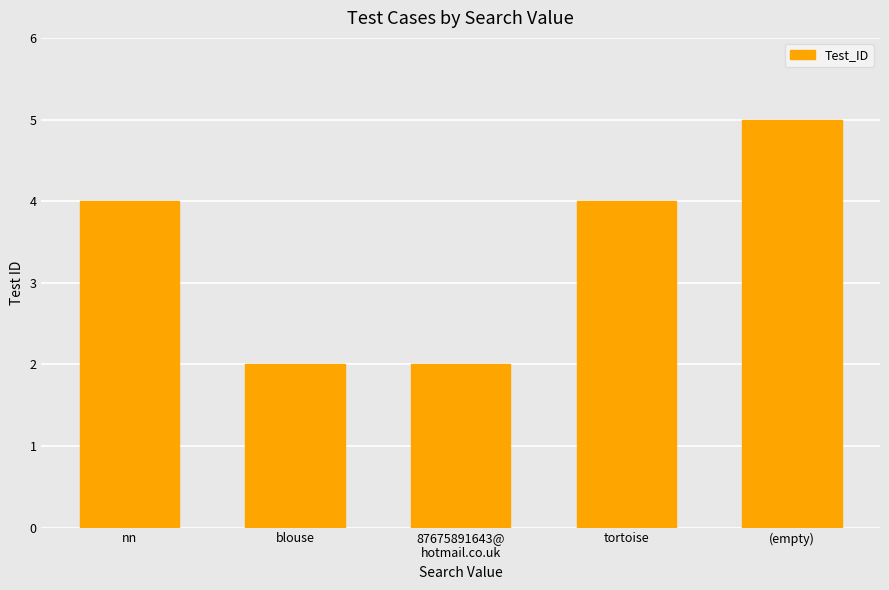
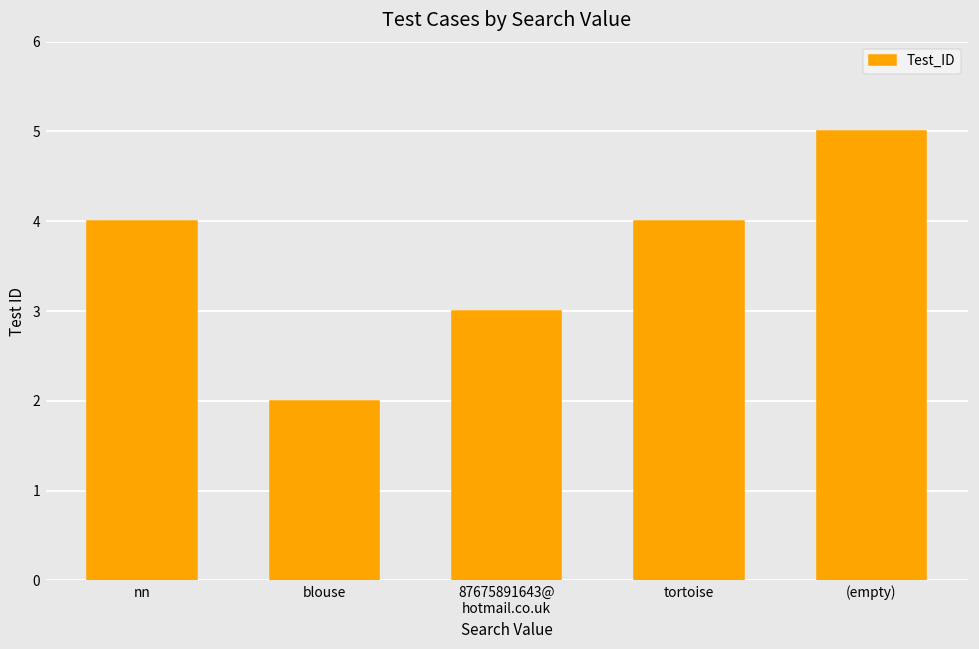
  {
    "nn": 4,
    "blouse": 2,
-   "87675891643@ hotmail.co.uk": 2,
+   "87675891643@ hotmail.co.uk": 3,
    "tortoise": 4,
    "(empty)": 5
  }
